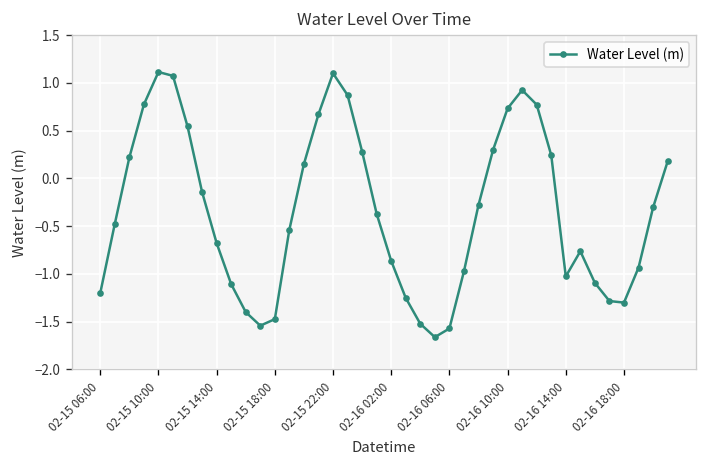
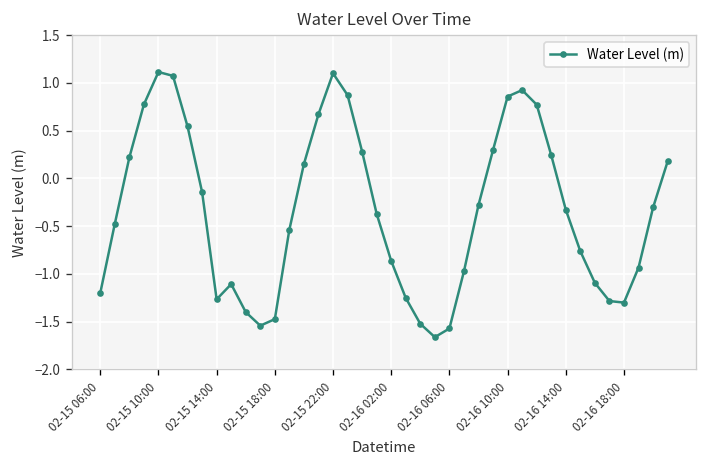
  {
    "02-15 06:00": -1.2,
    "02-15 10:00": 1.1,
-   "02-15 14:00": -0.7,
+   "02-15 14:00": -1.3,
    "02-15 18:00": -1.5,
    "02-15 22:00": 1.1,
    "02-16 02:00": -0.9,
    "02-16 06:00": -1.6,
-   "02-16 10:00": 0.7,
-   "02-16 14:00": -1.0,
+   "02-16 10:00": 0.9,
+   "02-16 14:00": -0.3,
    "02-16 18:00": -1.3
  }
